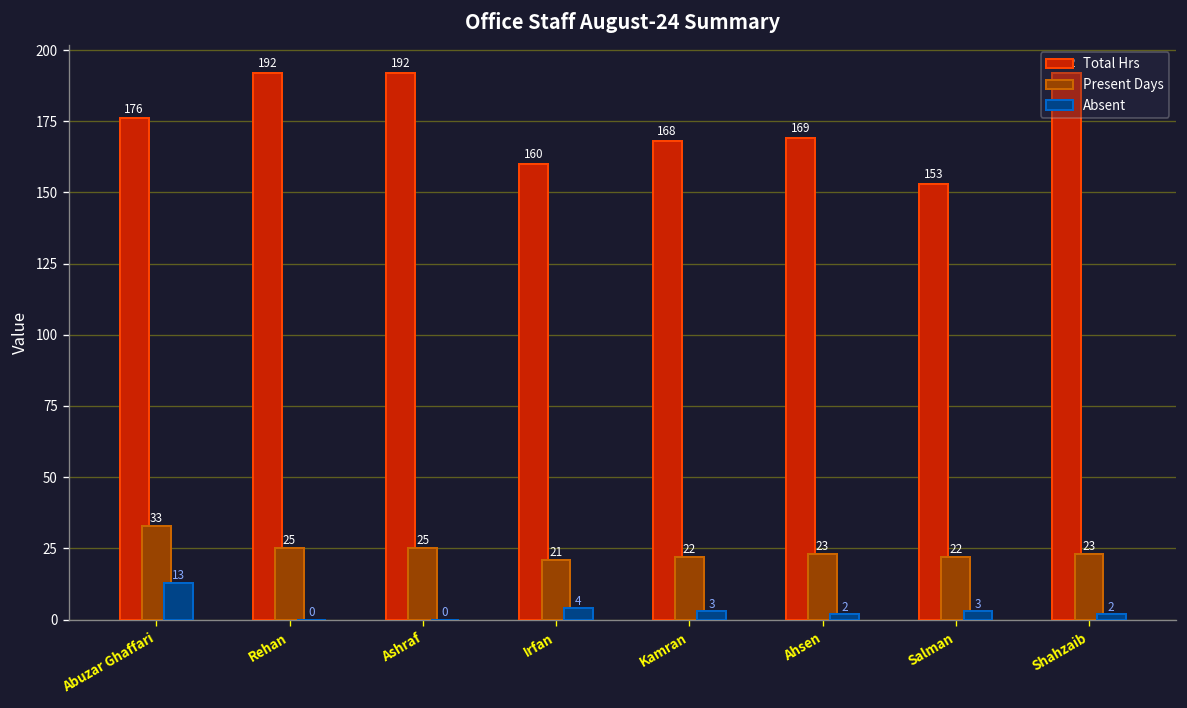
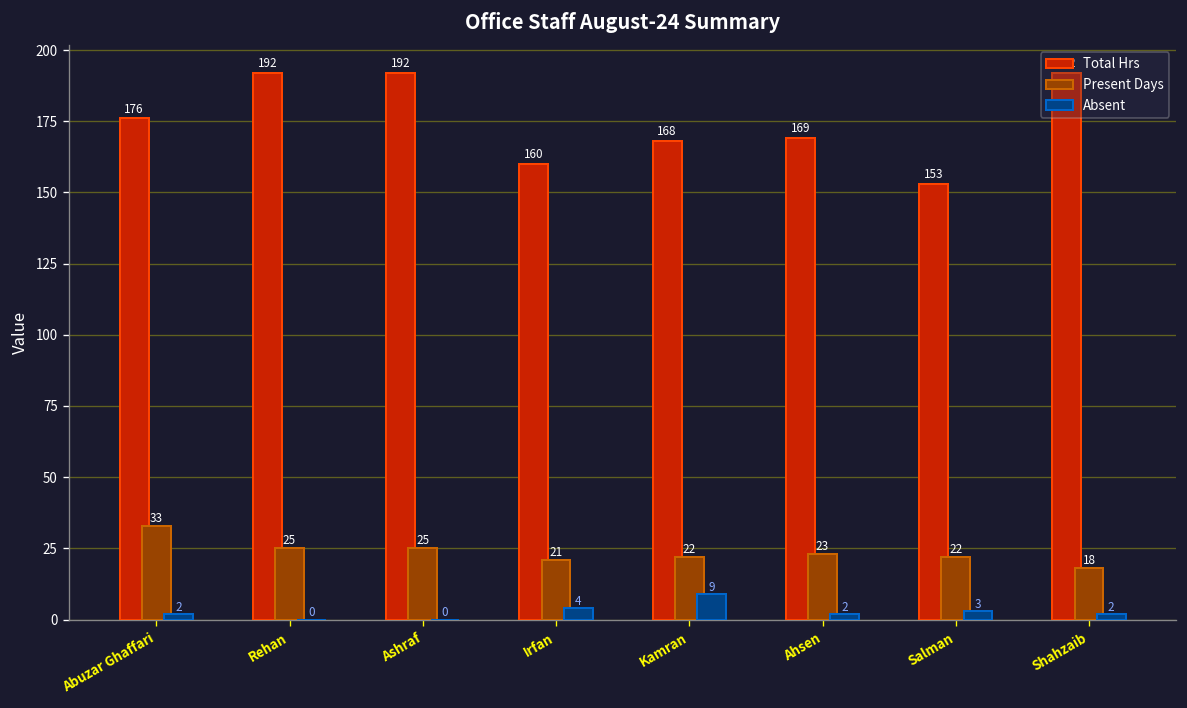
  {
    "Total Hrs": {
      "Abuzar Ghaffari": 176,
      "Rehan": 192,
      "Ashraf": 192,
      "Irfan": 160,
      "Kamran": 168,
      "Ahsen": 169,
      "Salman": 153
    },
    "Present Days": {
      "Abuzar Ghaffari": 33,
      "Rehan": 25,
      "Ashraf": 25,
      "Irfan": 21,
      "Kamran": 22,
      "Ahsen": 23,
      "Salman": 22,
-     "Shahzaib": 23
+     "Shahzaib": 18
    },
    "Absent": {
-     "Abuzar Ghaffari": 13,
+     "Abuzar Ghaffari": 2,
      "Rehan": 0,
      "Ashraf": 0,
      "Irfan": 4,
-     "Kamran": 3,
+     "Kamran": 9,
      "Ahsen": 2,
      "Salman": 3,
      "Shahzaib": 2
    }
  }
